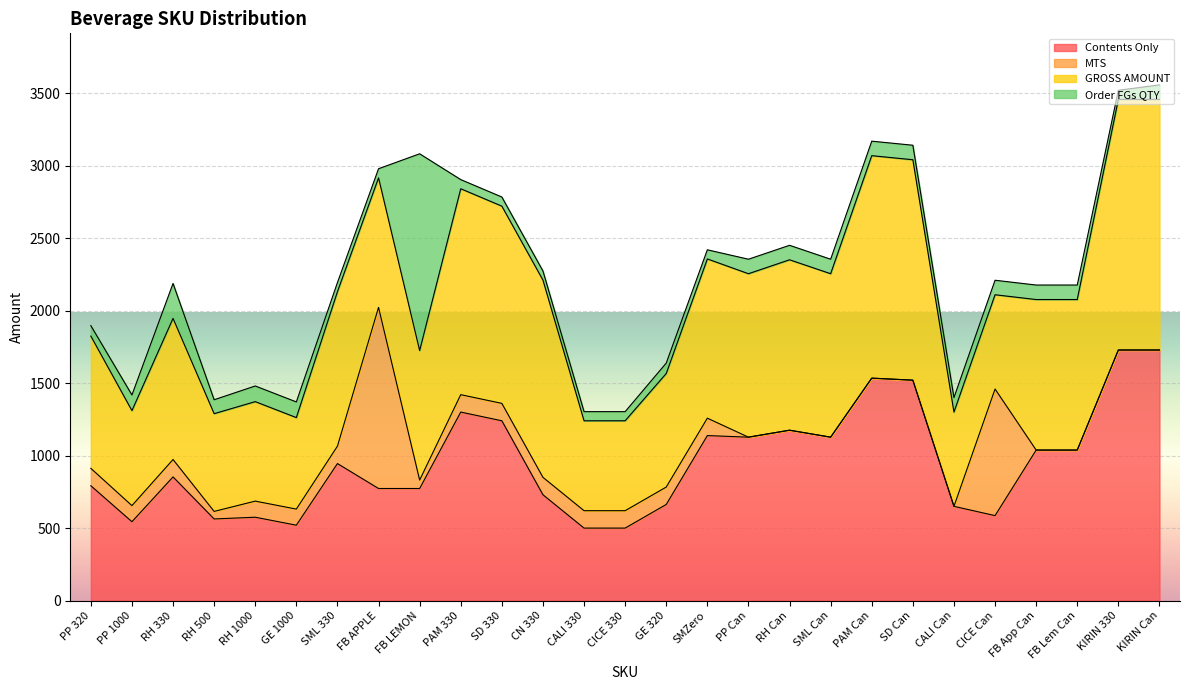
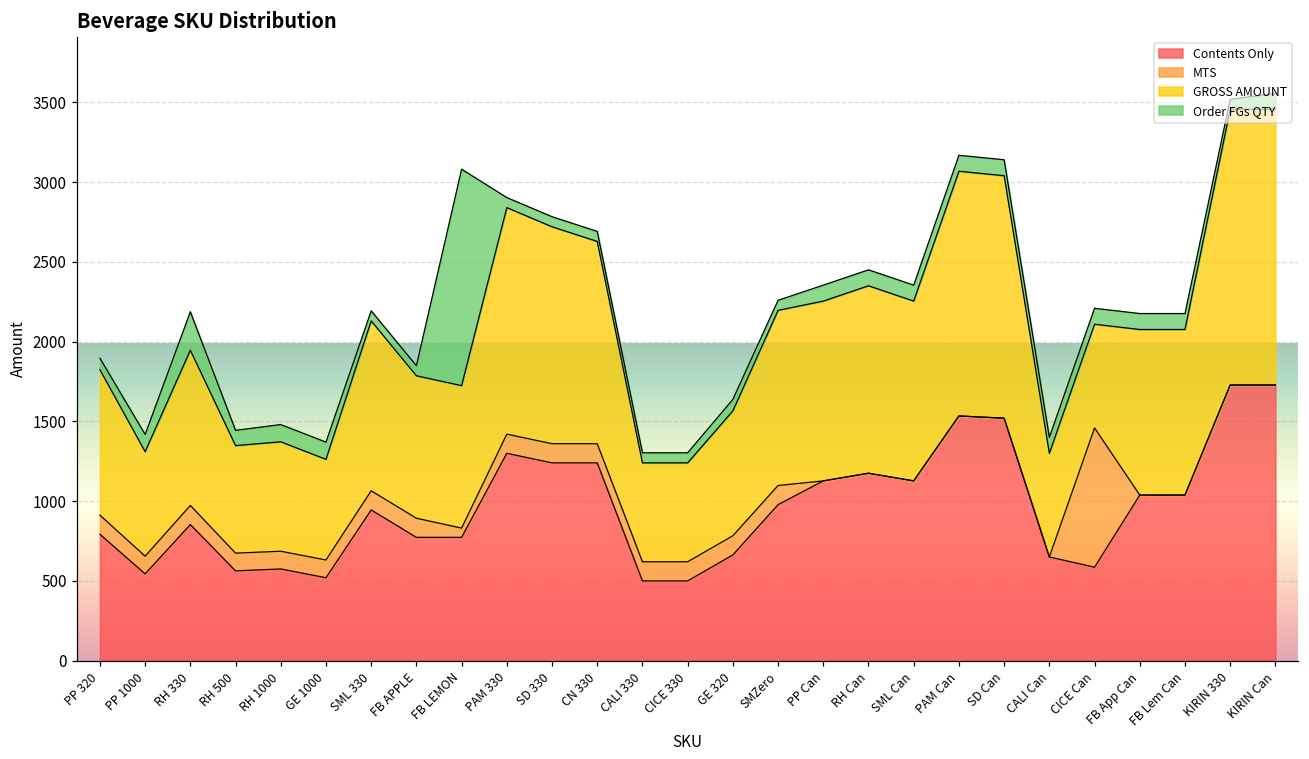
  {
    "Contents Only": {
      "PP 320": 790,
      "PP 1000": 540,
      "RH 330": 850,
      "RH 500": 560,
      "RH 1000": 580,
      "GE 1000": 520,
      "SML 330": 950,
      "FB APPLE": 770,
      "FB LEMON": 770,
      "PAM 330": 1300,
      "SD 330": 1240,
-     "CN 330": 730,
+     "CN 330": 1240,
      "CALI 330": 500,
      "CICE 330": 500,
      "GE 320": 660,
-     "SMZero": 1140,
+     "SMZero": 980,
      "CICE Can": 590
    },
    "MTS": {
      "PP 320": 120,
      "PP 1000": 110,
      "RH 330": 120,
-     "RH 500": 50,
+     "RH 500": 110,
      "RH 1000": 110,
      "GE 1000": 110,
      "SML 330": 120,
-     "FB APPLE": 1250,
+     "FB APPLE": 120,
      "FB LEMON": 60,
      "PAM 330": 120,
      "SD 330": 120,
      "CN 330": 120,
      "CALI 330": 120,
      "CICE 330": 120,
      "GE 320": 120,
      "SMZero": 120,
      "CICE Can": 870
    },
    "GROSS AMOUNT": {
      "PP 320": 910,
      "PP 1000": 660,
      "RH 330": 970,
      "RH 500": 670,
      "RH 1000": 690,
      "GE 1000": 630,
      "SML 330": 1070,
      "FB APPLE": 890,
      "FB LEMON": 890,
      "PAM 330": 1420,
      "SD 330": 1360,
-     "CN 330": 1360,
+     "CN 330": 1270,
      "CALI 330": 620,
      "CICE 330": 620,
      "GE 320": 780,
      "SMZero": 1100,
      "PP Can": 1130,
      "RH Can": 1180,
      "SML Can": 1130,
      "PAM Can": 1530,
      "SD Can": 1520,
      "CALI Can": 650,
      "CICE Can": 650,
      "FB App Can": 1040,
      "FB Lem Can": 1040
    },
    "Order FGs QTY": {
      "PP 320": 70,
      "PP 1000": 110,
      "RH 330": 240,
      "RH 500": 100,
      "RH 1000": 110,
      "GE 1000": 110,
      "SML 330": 60,
      "FB APPLE": 60,
      "FB LEMON": 1360,
      "PAM 330": 60,
      "SD 330": 60,
      "CN 330": 60,
      "CALI 330": 60,
      "CICE 330": 60,
      "GE 320": 70,
      "SMZero": 60,
      "PP Can": 100,
      "RH Can": 100,
      "SML Can": 100,
      "PAM Can": 100,
      "SD Can": 100,
      "CALI Can": 100,
      "CICE Can": 100,
      "FB App Can": 100,
      "FB Lem Can": 100
    }
  }
